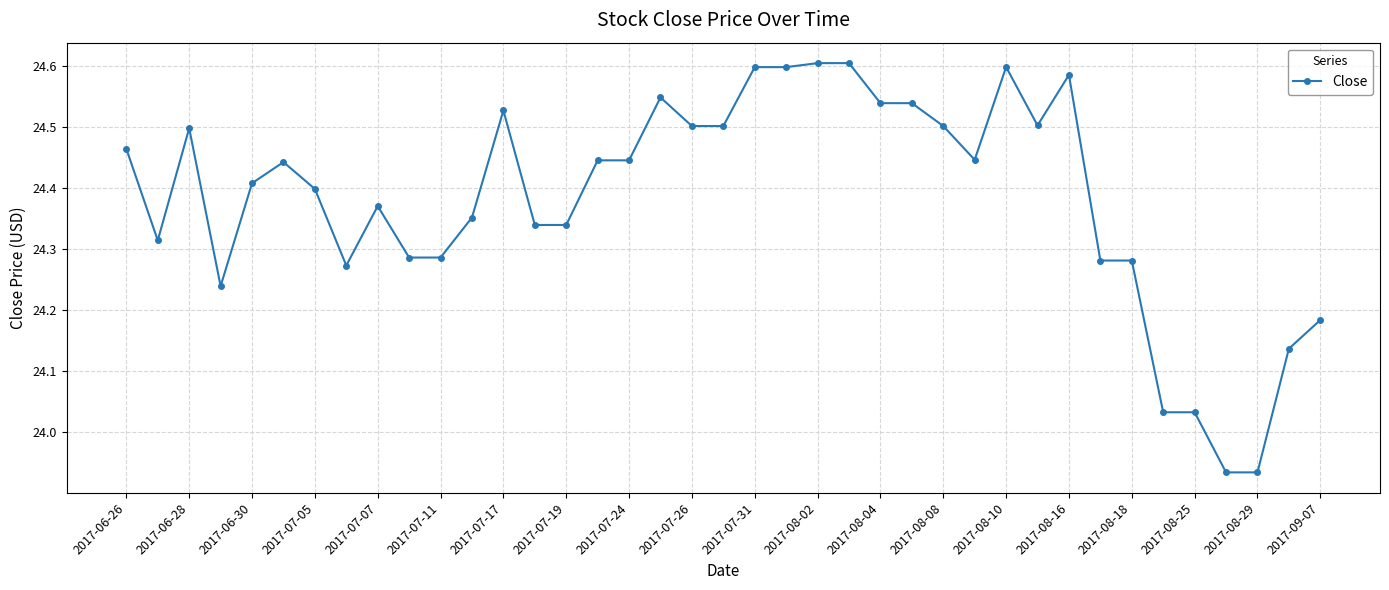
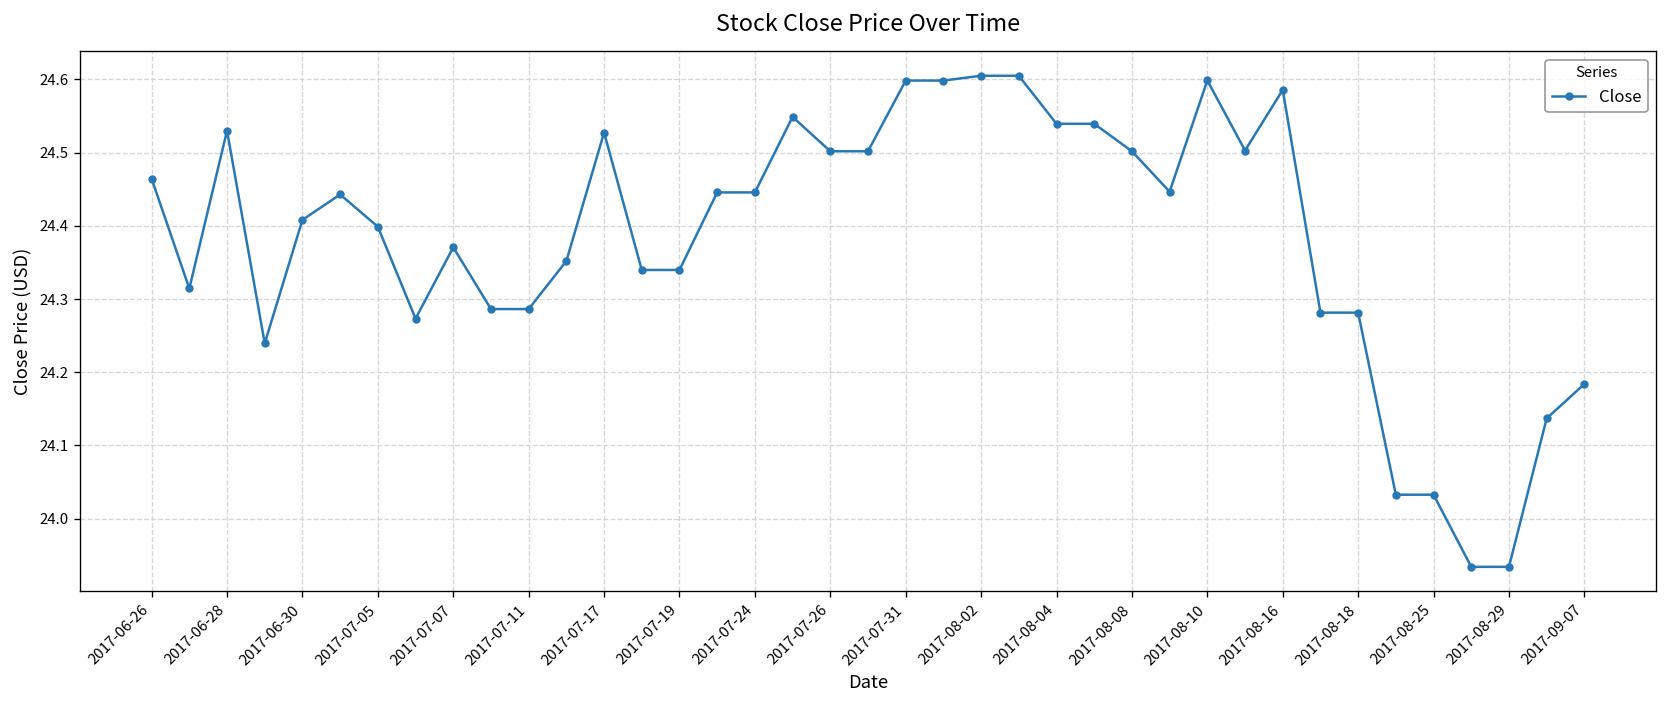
  {
    "2017-06-26": 24.46,
-   "2017-06-28": 24.50,
+   "2017-06-28": 24.53,
    "2017-06-30": 24.41,
    "2017-07-05": 24.40,
    "2017-07-07": 24.37,
    "2017-07-11": 24.29,
    "2017-07-17": 24.53,
    "2017-07-19": 24.34,
    "2017-07-24": 24.45,
    "2017-07-26": 24.50,
    "2017-07-31": 24.60,
    "2017-08-02": 24.61,
    "2017-08-04": 24.54,
    "2017-08-08": 24.50,
    "2017-08-10": 24.60,
    "2017-08-16": 24.59,
    "2017-08-18": 24.28,
    "2017-08-25": 24.03,
    "2017-08-29": 23.93,
    "2017-09-07": 24.18
  }
